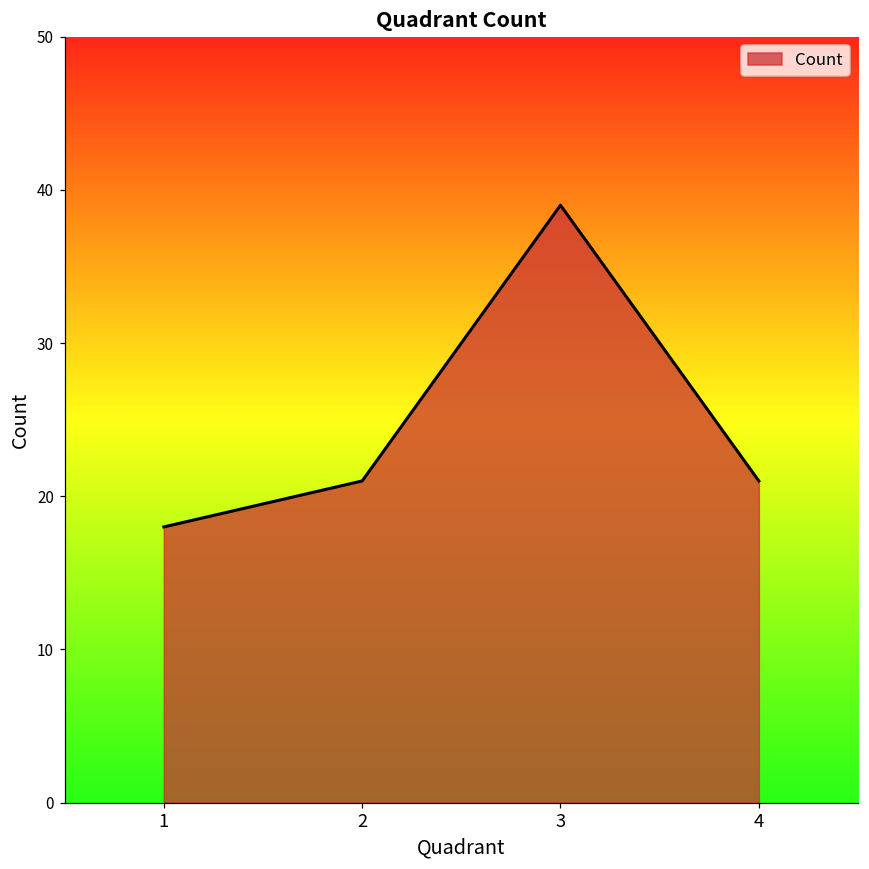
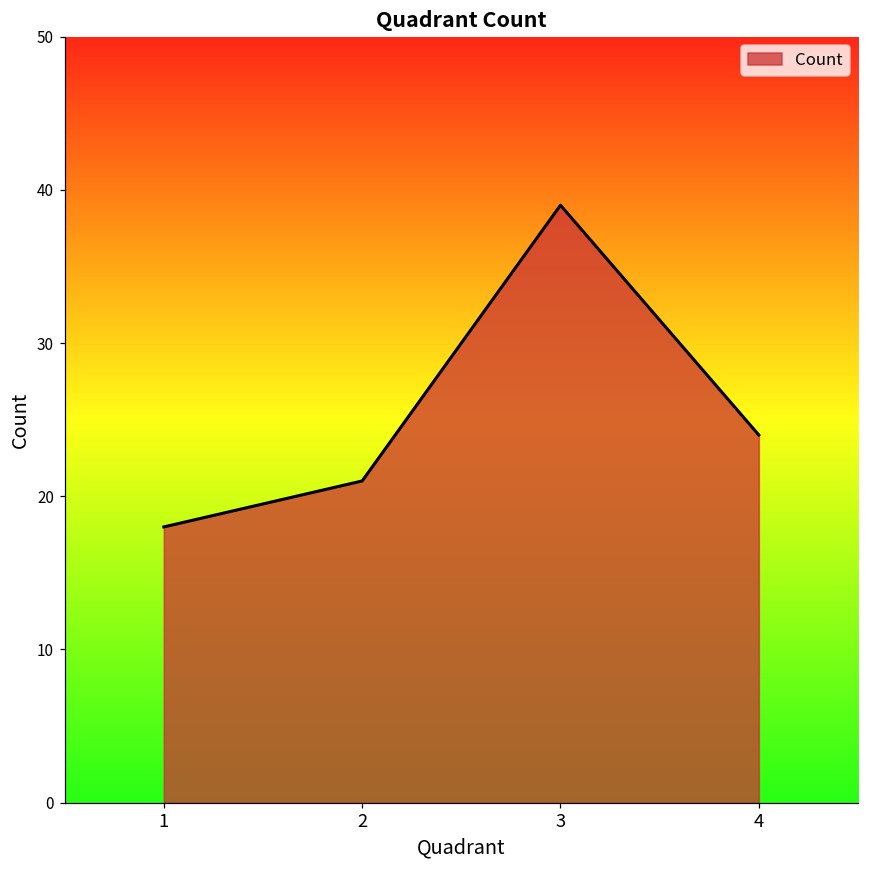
  {
    "1": 18,
    "2": 21,
    "3": 39,
-   "4": 21
+   "4": 24
  }
